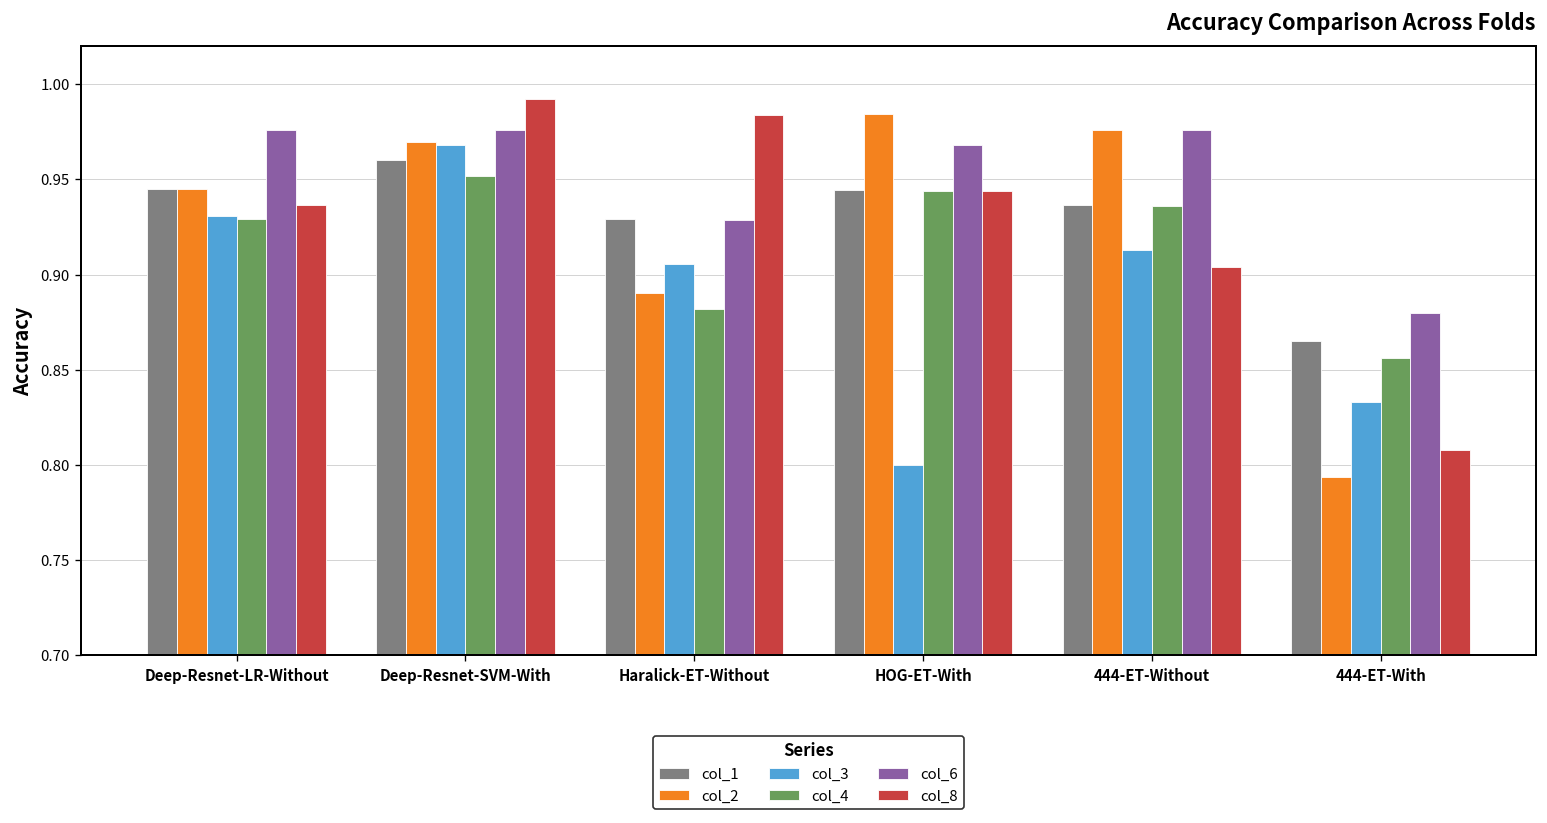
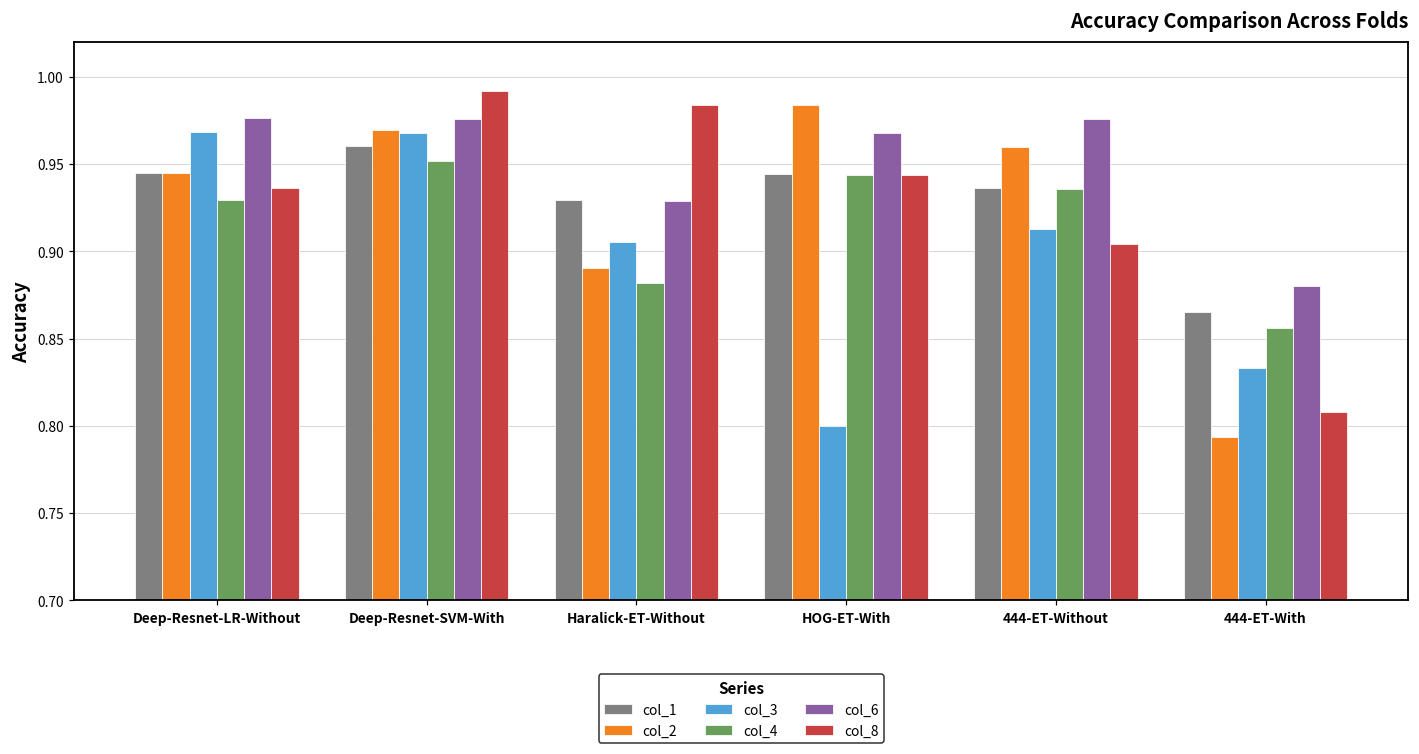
  {
    "col_2": {
      "Deep-Resnet-LR-Without": 0.945,
      "Deep-Resnet-SVM-With": 0.970,
      "Haralick-ET-Without": 0.890,
      "HOG-ET-With": 0.984,
-     "444-ET-Without": 0.976,
+     "444-ET-Without": 0.960,
      "444-ET-With": 0.794
    },
    "col_3": {
-     "Deep-Resnet-LR-Without": 0.931,
+     "Deep-Resnet-LR-Without": 0.969,
      "Deep-Resnet-SVM-With": 0.968,
      "Haralick-ET-Without": 0.906,
      "HOG-ET-With": 0.800,
      "444-ET-Without": 0.913,
      "444-ET-With": 0.833
    },
    "col_8": {
      "Deep-Resnet-LR-Without": 0.937,
      "Deep-Resnet-SVM-With": 0.992,
      "Haralick-ET-Without": 0.984,
      "HOG-ET-With": 0.944,
      "444-ET-Without": 0.904,
      "444-ET-With": 0.808
    }
  }
